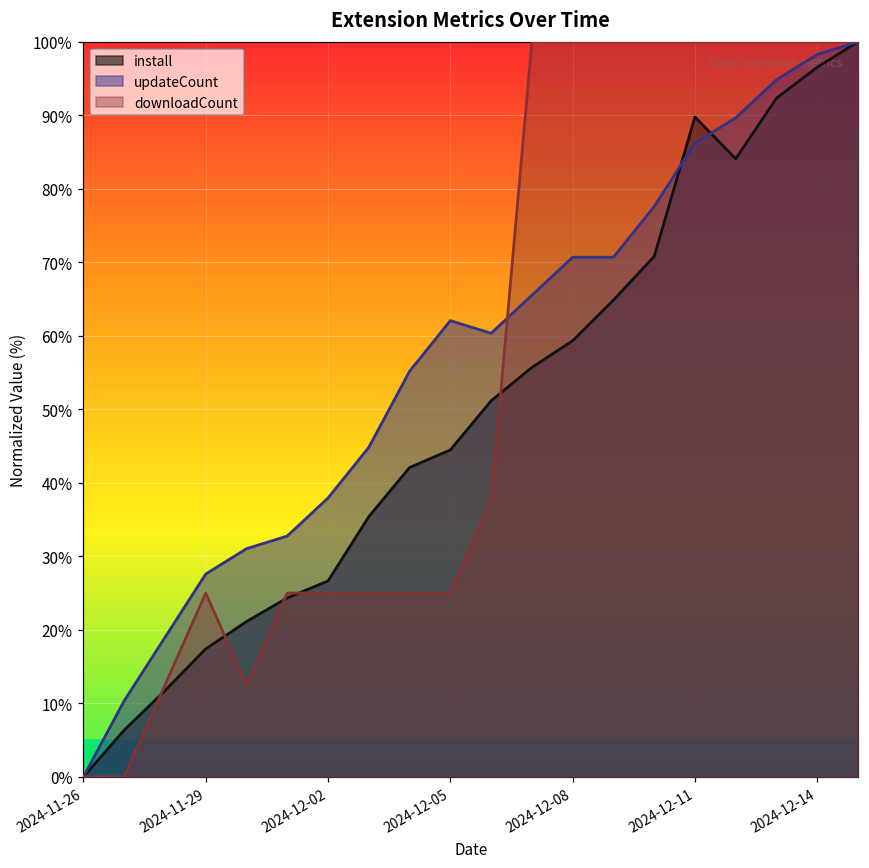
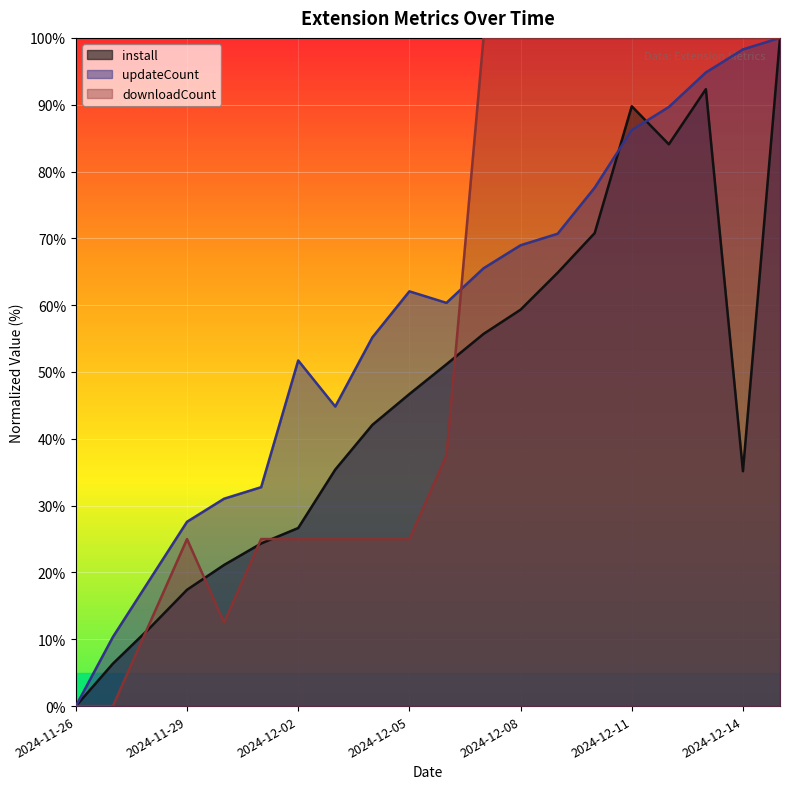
  {
    "install": {
      "2024-11-29": "17%",
      "2024-12-02": "27%",
-     "2024-12-05": "44%",
+     "2024-12-05": "47%",
      "2024-12-08": "59%",
      "2024-12-11": "90%",
-     "2024-12-14": "97%"
+     "2024-12-14": "35%"
    },
    "updateCount": {
      "2024-11-29": "28%",
-     "2024-12-02": "38%",
+     "2024-12-02": "52%",
      "2024-12-05": "62%",
-     "2024-12-08": "71%",
+     "2024-12-08": "69%",
      "2024-12-11": "86%",
      "2024-12-14": "98%"
    },
    "downloadCount": {
      "2024-11-29": "25%",
      "2024-12-02": "25%",
      "2024-12-05": "25%",
      "2024-12-08": "100%",
      "2024-12-11": "100%",
      "2024-12-14": "100%"
    }
  }
